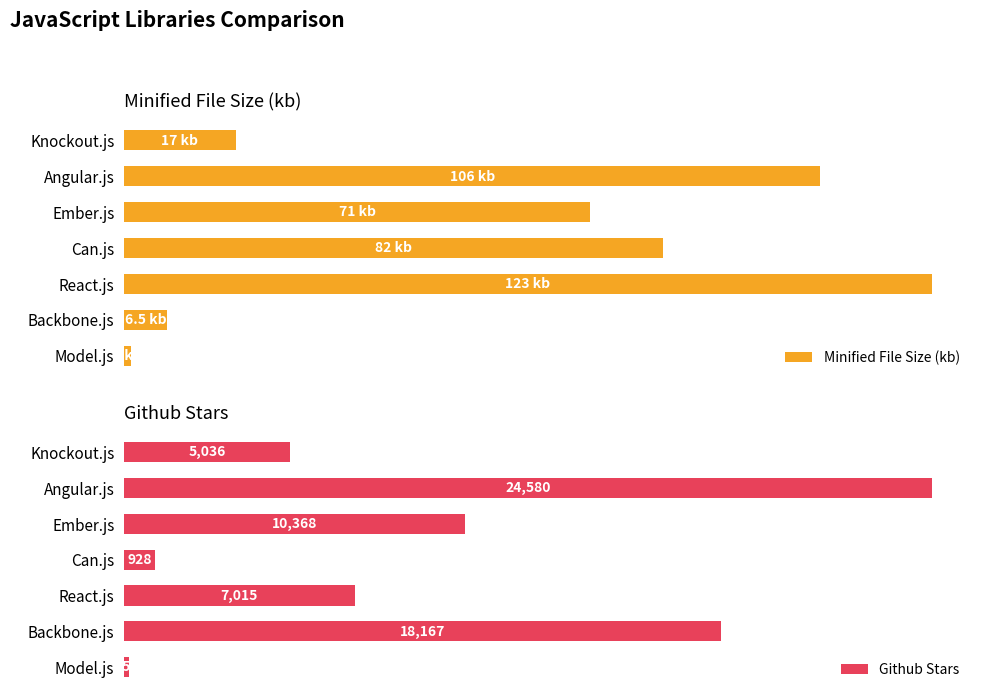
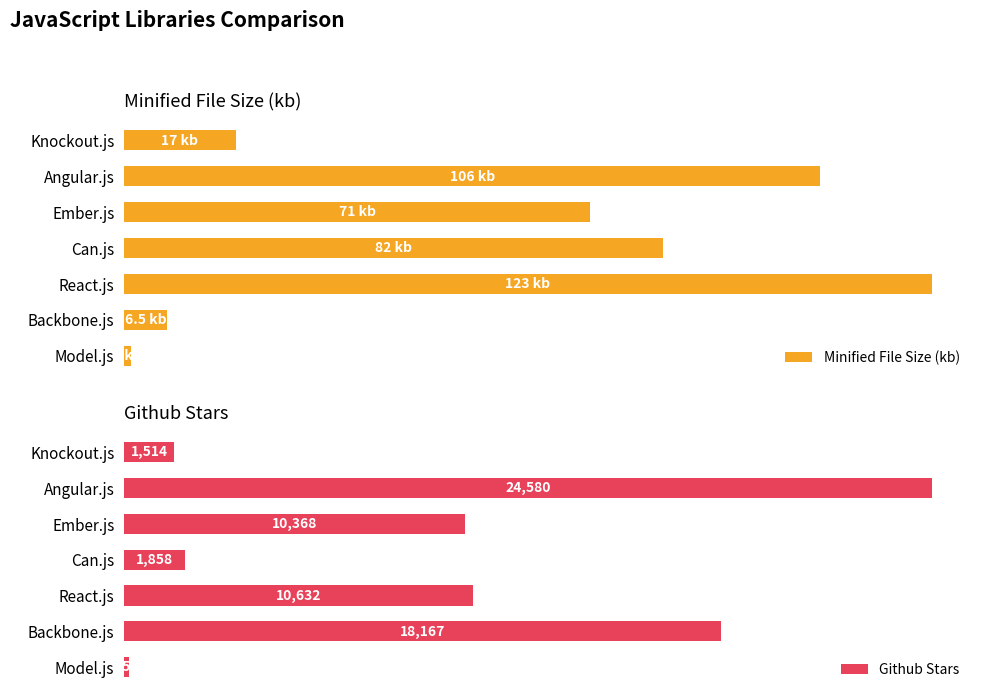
  {
    "Minified File Size (kb)": {
      "Knockout.js": "17",
      "Angular.js": "106",
      "Ember.js": "71",
      "Can.js": "82",
      "React.js": "123",
      "Backbone.js": "6.5"
    },
    "Github Stars": {
-     "Knockout.js": "5,036",
+     "Knockout.js": "1,514",
      "Angular.js": "24,580",
      "Ember.js": "10,368",
-     "Can.js": "928",
-     "React.js": "7,015",
+     "Can.js": "1,858",
+     "React.js": "10,632",
      "Backbone.js": "18,167"
    }
  }
